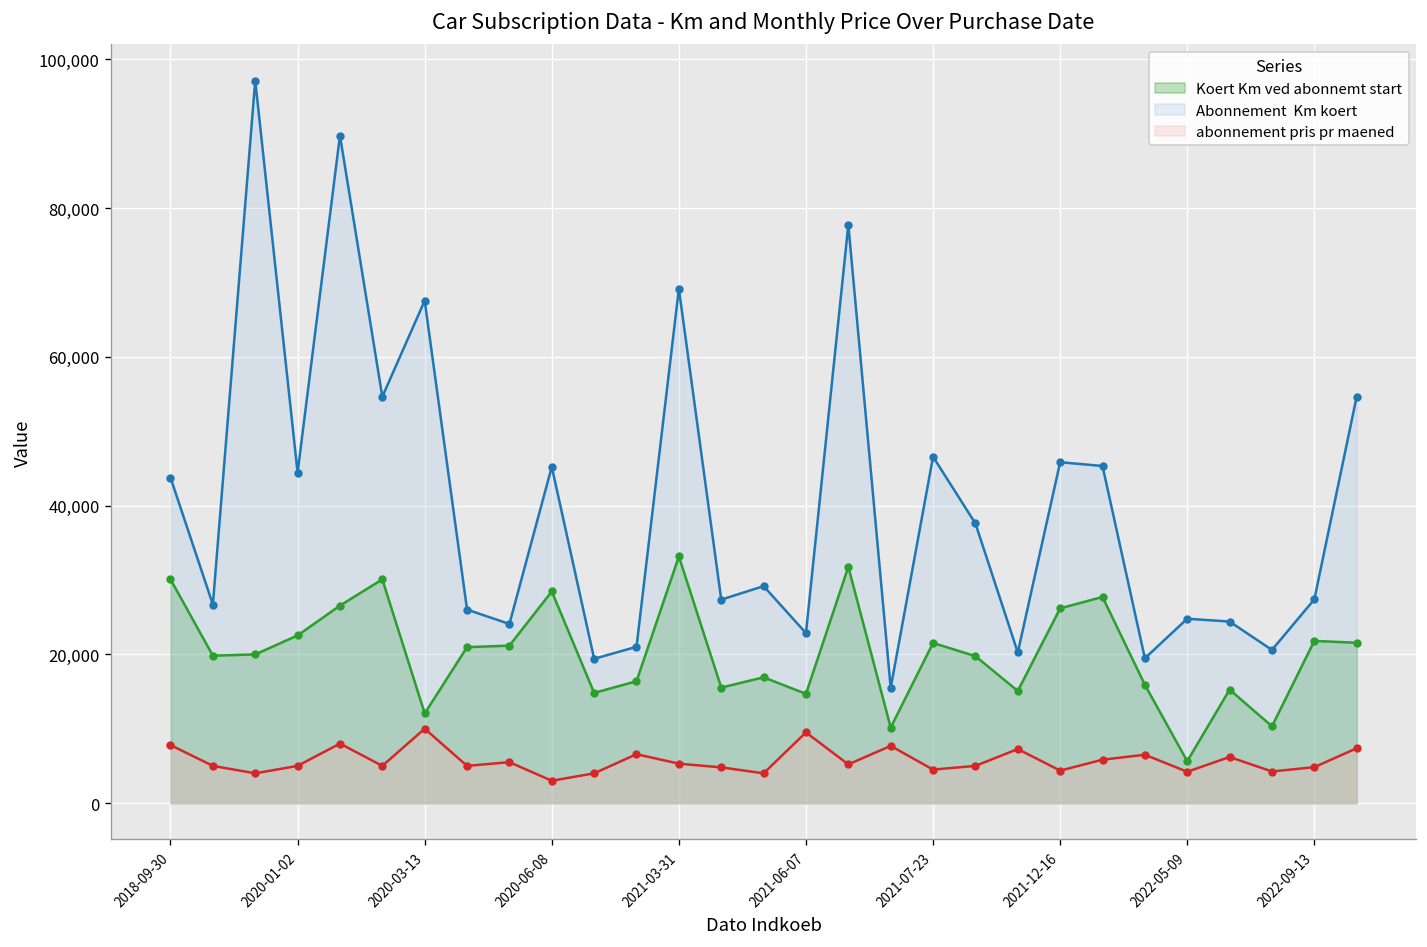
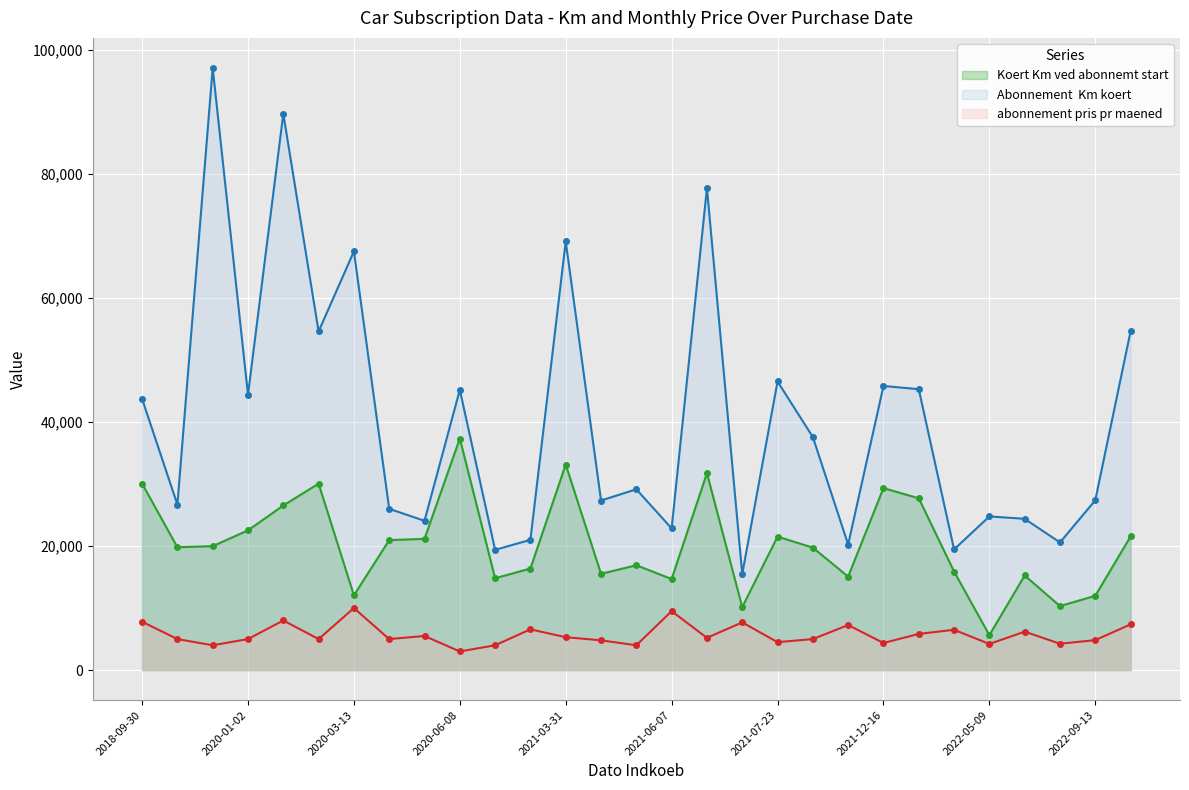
  {
    "Koert Km ved abonnemt start": {
      "2018-09-30": "30,000",
      "2020-03-13": "12,000",
-     "2020-06-08": "28,000",
+     "2020-06-08": "37,000",
      "2021-03-31": "33,000",
      "2021-06-07": "15,000",
      "2021-07-23": "22,000",
-     "2021-12-16": "26,000",
+     "2021-12-16": "29,000",
      "2022-05-09": "6,000",
-     "2022-09-13": "22,000"
+     "2022-09-13": "12,000"
    }
  }
